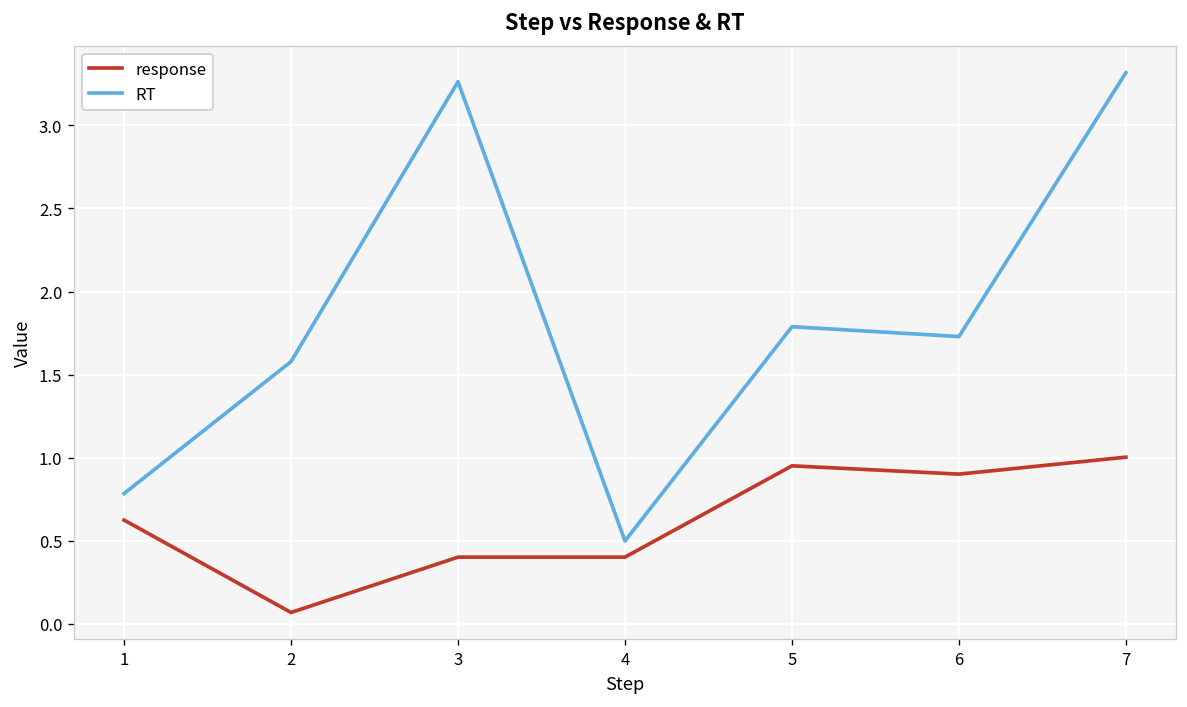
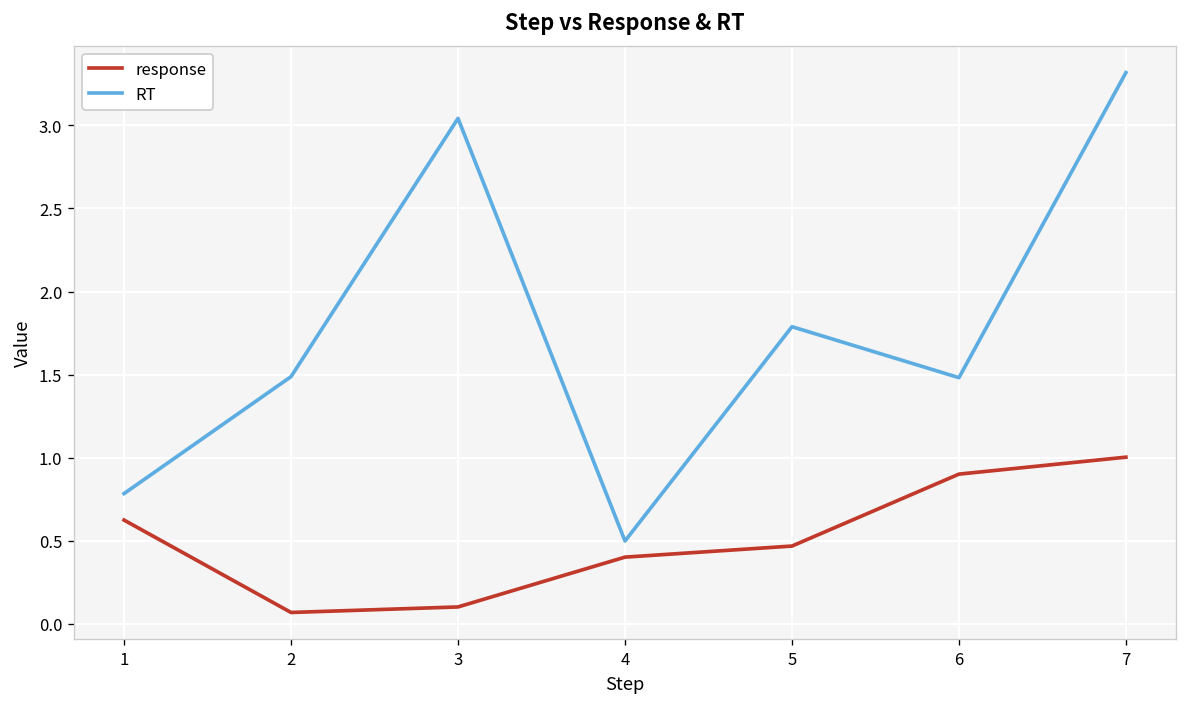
  {
    "response": {
      "1": 0.62,
      "2": 0.07,
-     "3": 0.4,
+     "3": 0.1,
      "4": 0.40,
-     "5": 0.95,
+     "5": 0.47,
      "6": 0.90,
      "7": 1.00
    },
    "RT": {
      "1": 0.78,
-     "2": 1.58,
-     "3": 3.26,
+     "2": 1.49,
+     "3": 3.04,
      "4": 0.50,
      "5": 1.79,
-     "6": 1.73,
+     "6": 1.48,
      "7": 3.32
    }
  }
